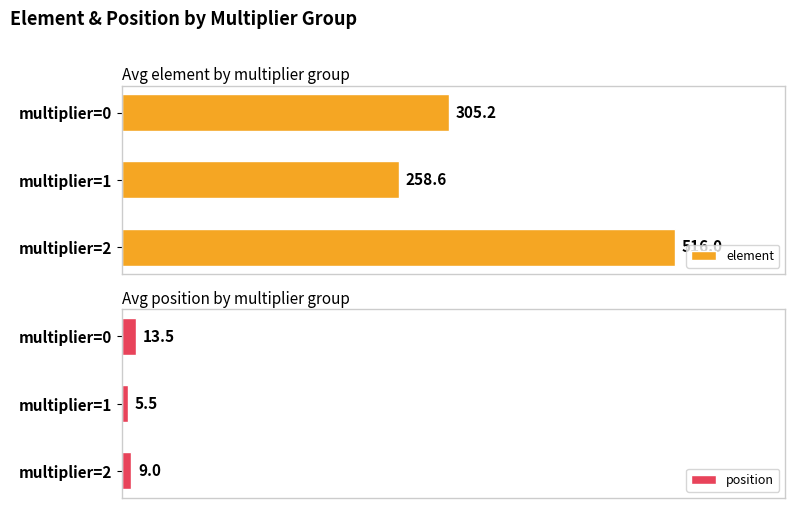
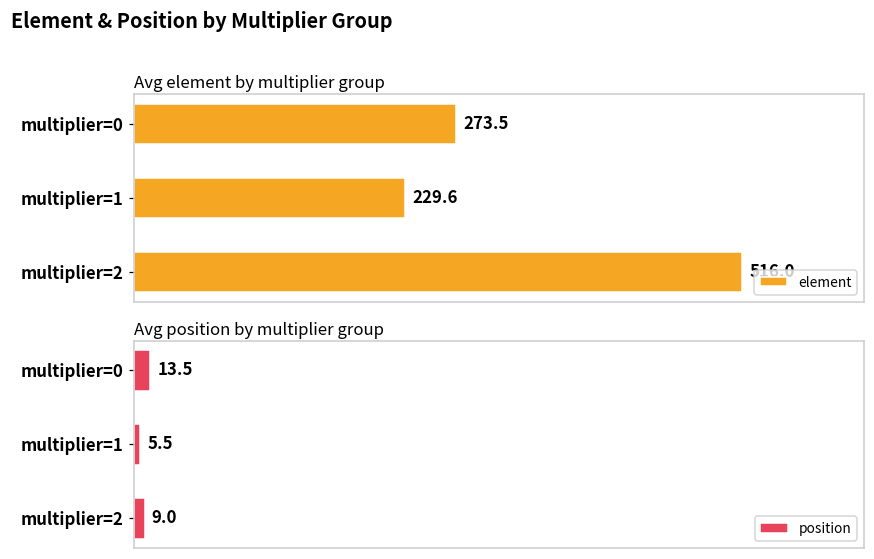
  {
    "Avg element by multiplier group": {
-     "multiplier=0": 305.2,
-     "multiplier=1": 258.6
+     "multiplier=0": 273.5,
+     "multiplier=1": 229.6
    },
    "Avg position by multiplier group": {
      "multiplier=0": 13.5,
      "multiplier=1": 5.5,
      "multiplier=2": 9.0
    }
  }
